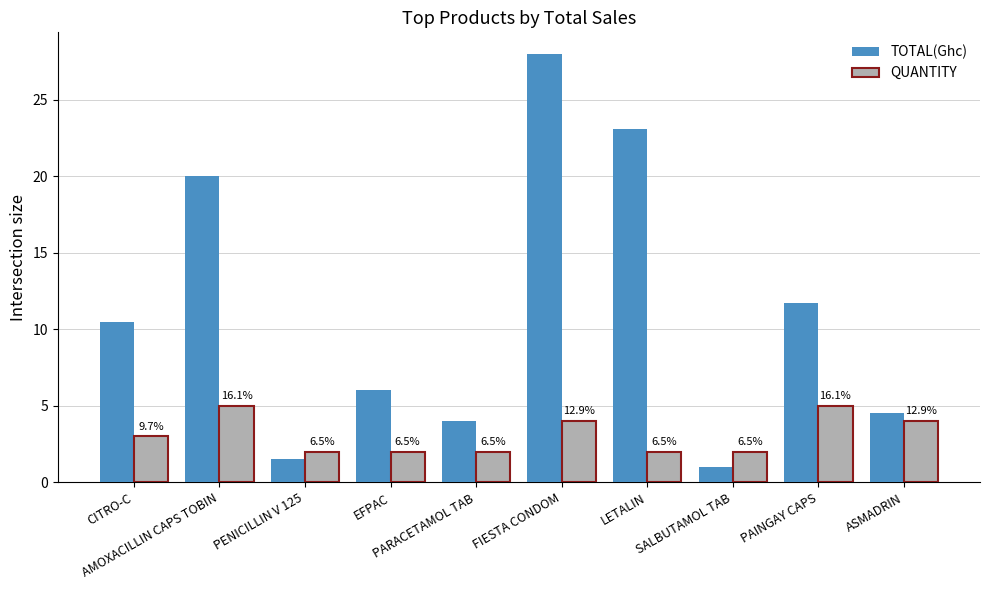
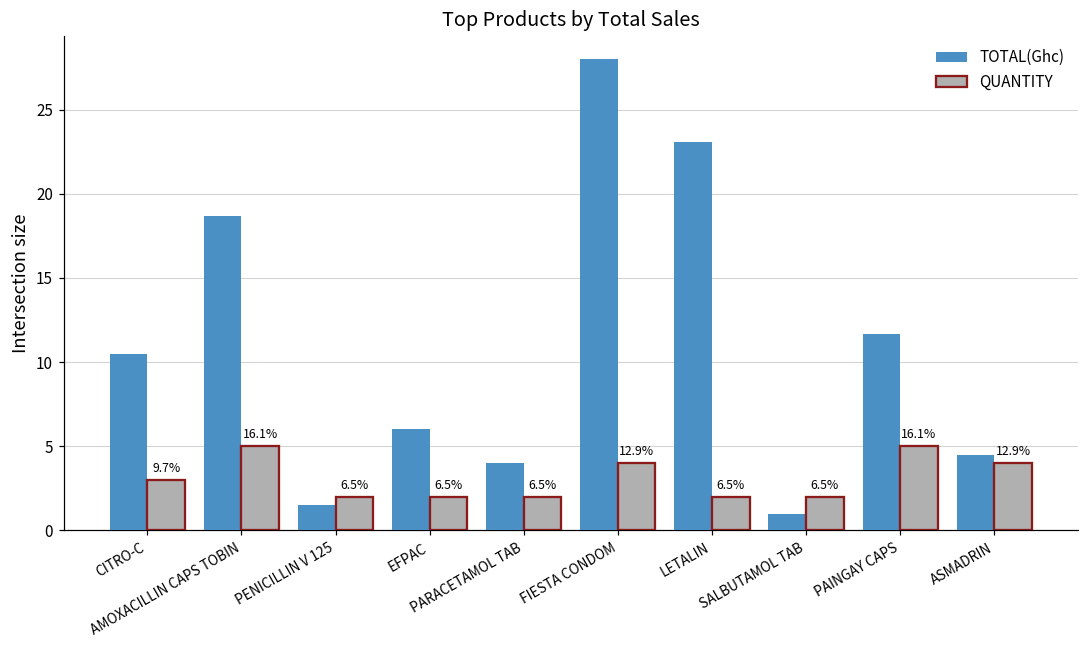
  {
    "TOTAL(Ghc)": {
      "CITRO-C": 10.5,
-     "AMOXACILLIN CAPS TOBIN": 20.0,
+     "AMOXACILLIN CAPS TOBIN": 18.7,
      "PENICILLIN V 125": 1.5,
      "EFPAC": 6.0,
      "PARACETAMOL TAB": 4.0,
      "FIESTA CONDOM": 28.0,
      "LETALIN": 23.1,
      "SALBUTAMOL TAB": 1.0,
      "PAINGAY CAPS": 11.7,
      "ASMADRIN": 4.5
    }
  }
